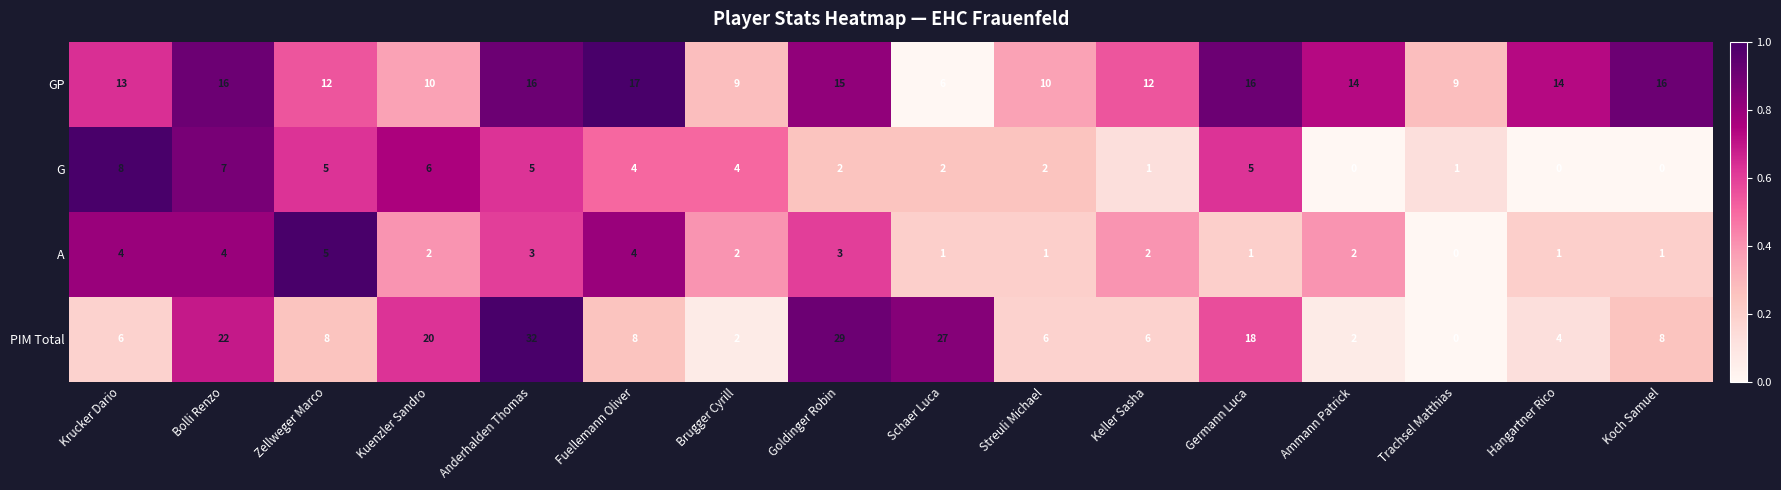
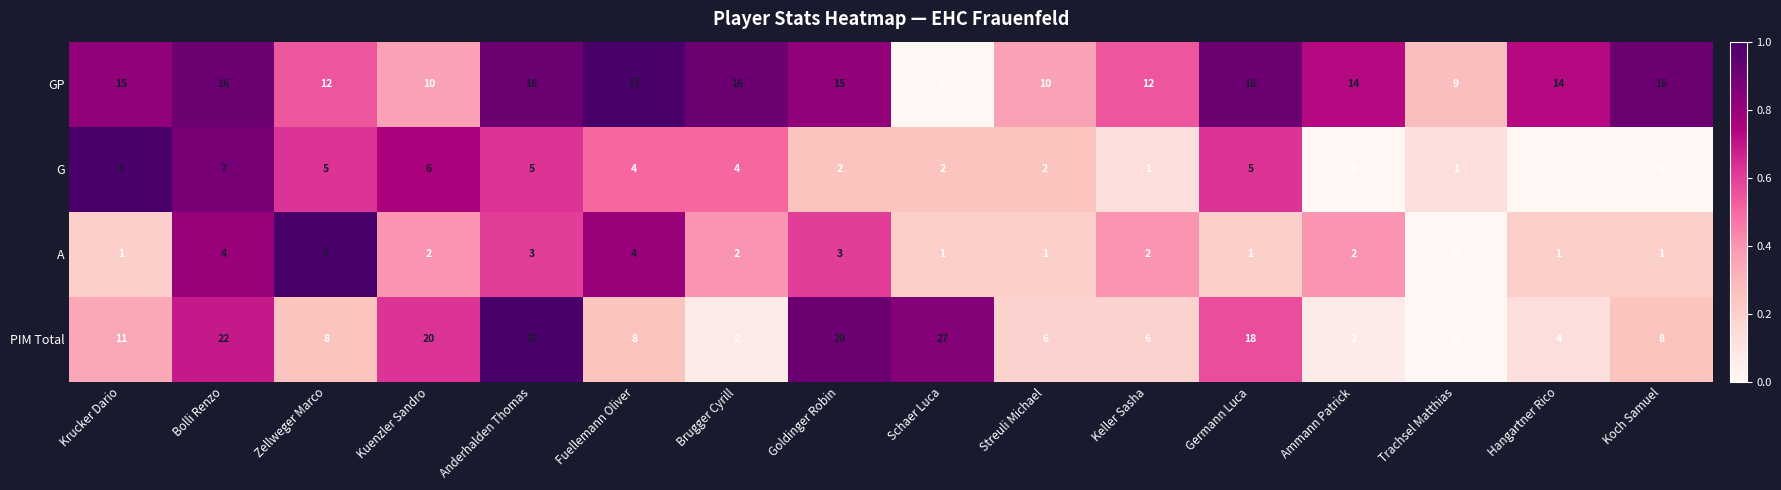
  {
    "GP": {
-     "Krucker Dario": 13,
+     "Krucker Dario": 15,
      "Bolli Renzo": 16,
      "Zellweger Marco": 12,
      "Kuenzler Sandro": 10,
      "Anderhalden Thomas": 16,
      "Fuellemann Oliver": 17,
-     "Brugger Cyrill": 9,
+     "Brugger Cyrill": 16,
      "Goldinger Robin": 15,
      "Streuli Michael": 10,
      "Keller Sasha": 12,
      "Germann Luca": 16,
      "Ammann Patrick": 14,
      "Trachsel Matthias": 9,
      "Hangartner Rico": 14,
      "Koch Samuel": 16
    },
    "G": {
      "Krucker Dario": 8,
      "Bolli Renzo": 7,
      "Zellweger Marco": 5,
      "Kuenzler Sandro": 6,
      "Anderhalden Thomas": 5,
      "Fuellemann Oliver": 4,
      "Brugger Cyrill": 4,
      "Goldinger Robin": 2,
      "Schaer Luca": 2,
      "Streuli Michael": 2,
      "Germann Luca": 5
    },
    "A": {
-     "Krucker Dario": 4,
+     "Krucker Dario": 1,
      "Bolli Renzo": 4,
      "Zellweger Marco": 5,
      "Kuenzler Sandro": 2,
      "Anderhalden Thomas": 3,
      "Fuellemann Oliver": 4,
      "Brugger Cyrill": 2,
      "Goldinger Robin": 3,
      "Schaer Luca": 1,
      "Streuli Michael": 1,
      "Keller Sasha": 2,
      "Germann Luca": 1,
      "Ammann Patrick": 2,
      "Hangartner Rico": 1,
      "Koch Samuel": 1
    },
    "PIM Total": {
-     "Krucker Dario": 6,
+     "Krucker Dario": 11,
      "Bolli Renzo": 22,
      "Zellweger Marco": 8,
      "Kuenzler Sandro": 20,
      "Anderhalden Thomas": 32,
      "Fuellemann Oliver": 8,
      "Goldinger Robin": 29,
      "Schaer Luca": 27,
      "Streuli Michael": 6,
      "Keller Sasha": 6,
      "Germann Luca": 18,
      "Koch Samuel": 8
    }
  }
